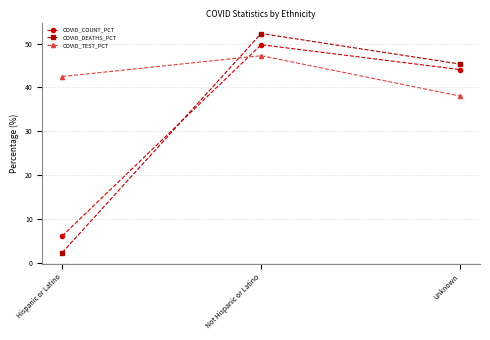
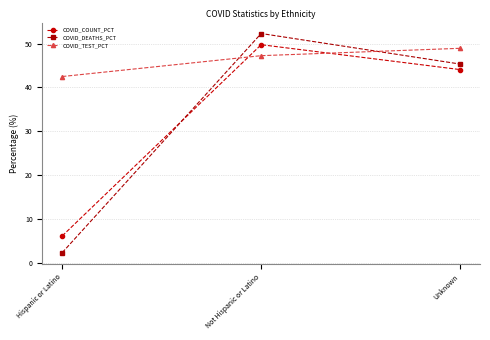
  {
    "COVID_TEST_PCT": {
      "Hispanic or Latino": 42,
      "Not Hispanic or Latino": 47,
-     "Unknown": 38
+     "Unknown": 49
    }
  }
